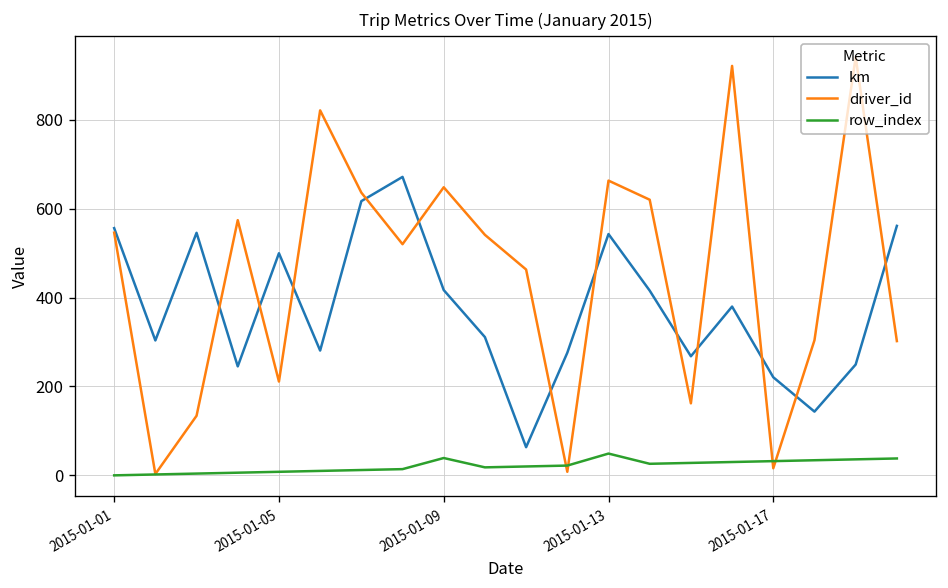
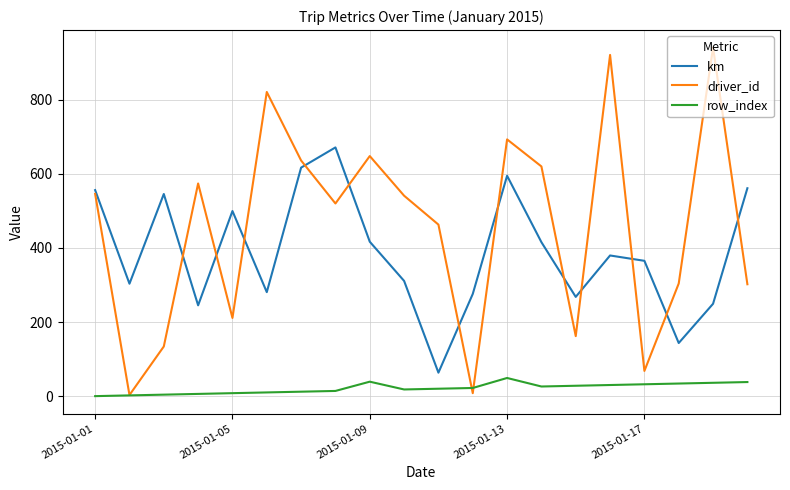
  {
    "km": {
      "2015-01-01": 560,
      "2015-01-05": 500,
      "2015-01-09": 420,
-     "2015-01-13": 540,
-     "2015-01-17": 220
+     "2015-01-13": 590,
+     "2015-01-17": 370
    },
    "driver_id": {
      "2015-01-01": 550,
      "2015-01-05": 210,
      "2015-01-09": 650,
-     "2015-01-13": 660,
-     "2015-01-17": 20
+     "2015-01-13": 690,
+     "2015-01-17": 70
    },
    "row_index": {
      "2015-01-01": 0,
      "2015-01-05": 10,
      "2015-01-09": 40,
      "2015-01-13": 50,
      "2015-01-17": 30
    }
  }
